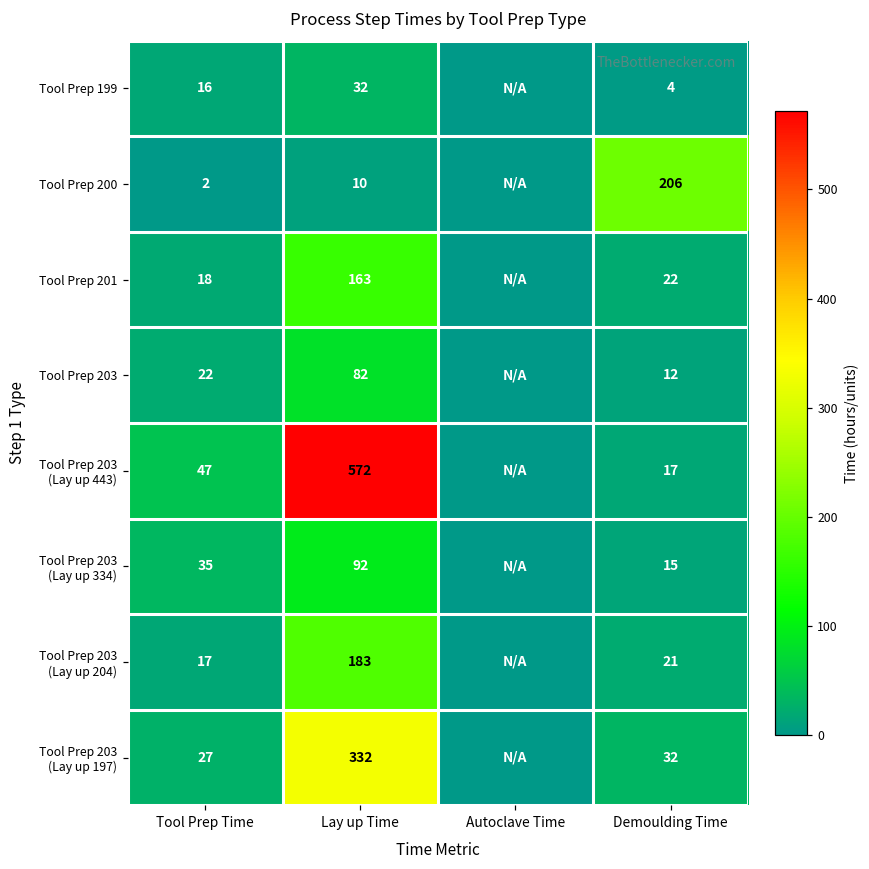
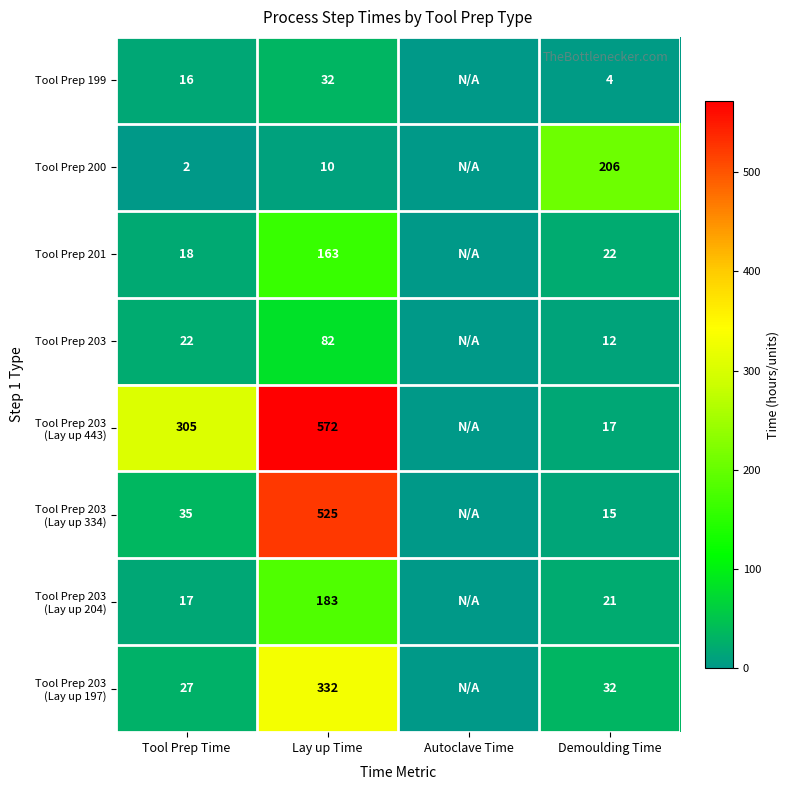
  {
    "Tool Prep 199": {
      "Tool Prep Time": 16,
      "Lay up Time": 32
    },
    "Tool Prep 200": {
      "Tool Prep Time": 2,
      "Lay up Time": 10,
      "Demoulding Time": 206
    },
    "Tool Prep 201": {
      "Tool Prep Time": 18,
      "Lay up Time": 163,
      "Demoulding Time": 22
    },
    "Tool Prep 203": {
      "Tool Prep Time": 22,
      "Lay up Time": 82,
      "Demoulding Time": 12
    },
    "Tool Prep 203 (Lay up 443)": {
-     "Tool Prep Time": 47,
+     "Tool Prep Time": 305,
      "Lay up Time": 572,
      "Demoulding Time": 17
    },
    "Tool Prep 203 (Lay up 334)": {
      "Tool Prep Time": 35,
-     "Lay up Time": 92,
+     "Lay up Time": 525,
      "Demoulding Time": 15
    },
    "Tool Prep 203 (Lay up 204)": {
      "Tool Prep Time": 17,
      "Lay up Time": 183,
      "Demoulding Time": 21
    },
    "Tool Prep 203 (Lay up 197)": {
      "Tool Prep Time": 27,
      "Lay up Time": 332,
      "Demoulding Time": 32
    }
  }
